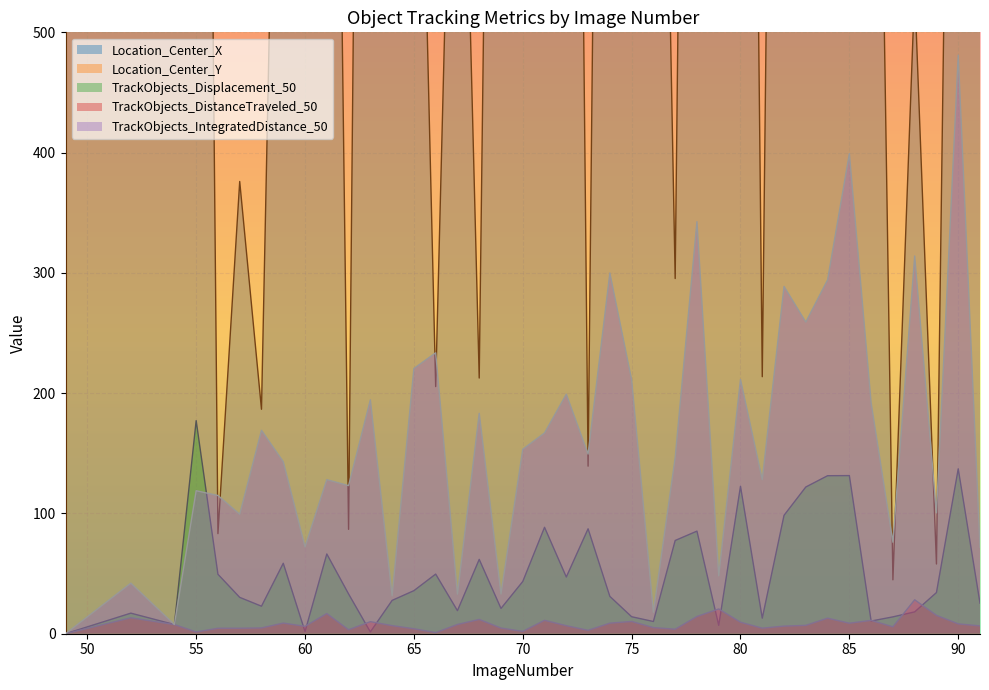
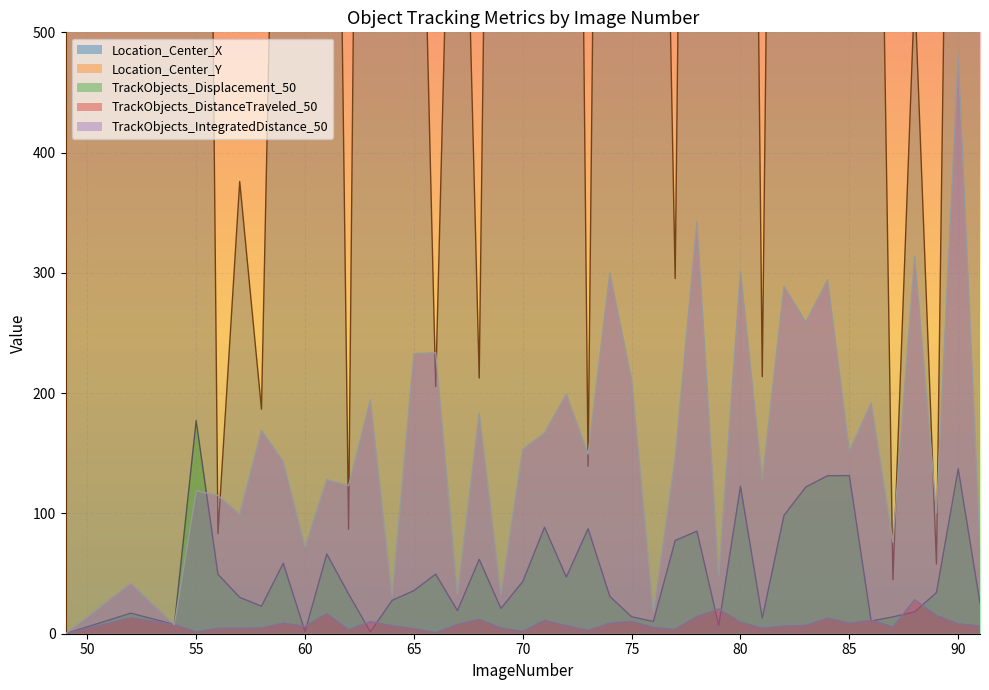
  {
    "TrackObjects_Displacement_50": {
      "55": 177,
      "60": 2,
      "65": 36,
      "70": 43,
      "75": 14,
      "80": 123,
      "85": 131,
      "90": 137
    },
    "TrackObjects_IntegratedDistance_50": {
      "55": 119,
      "60": 72,
-     "65": 221,
+     "65": 233,
      "70": 153,
      "75": 211,
-     "80": 211,
-     "85": 399,
+     "80": 301,
+     "85": 152,
      "90": 481
    }
  }
